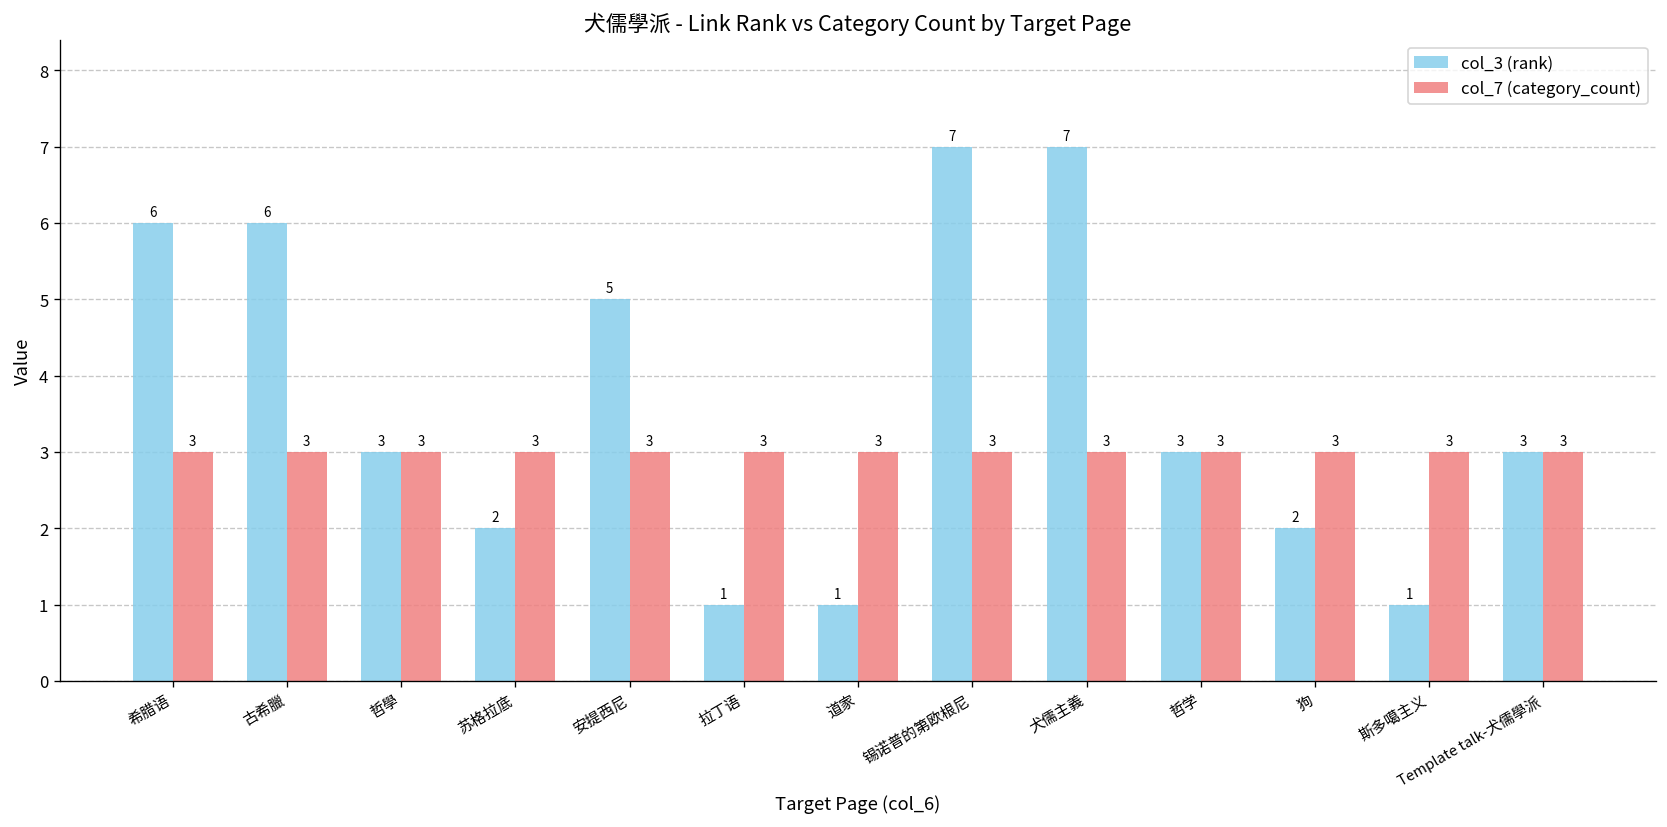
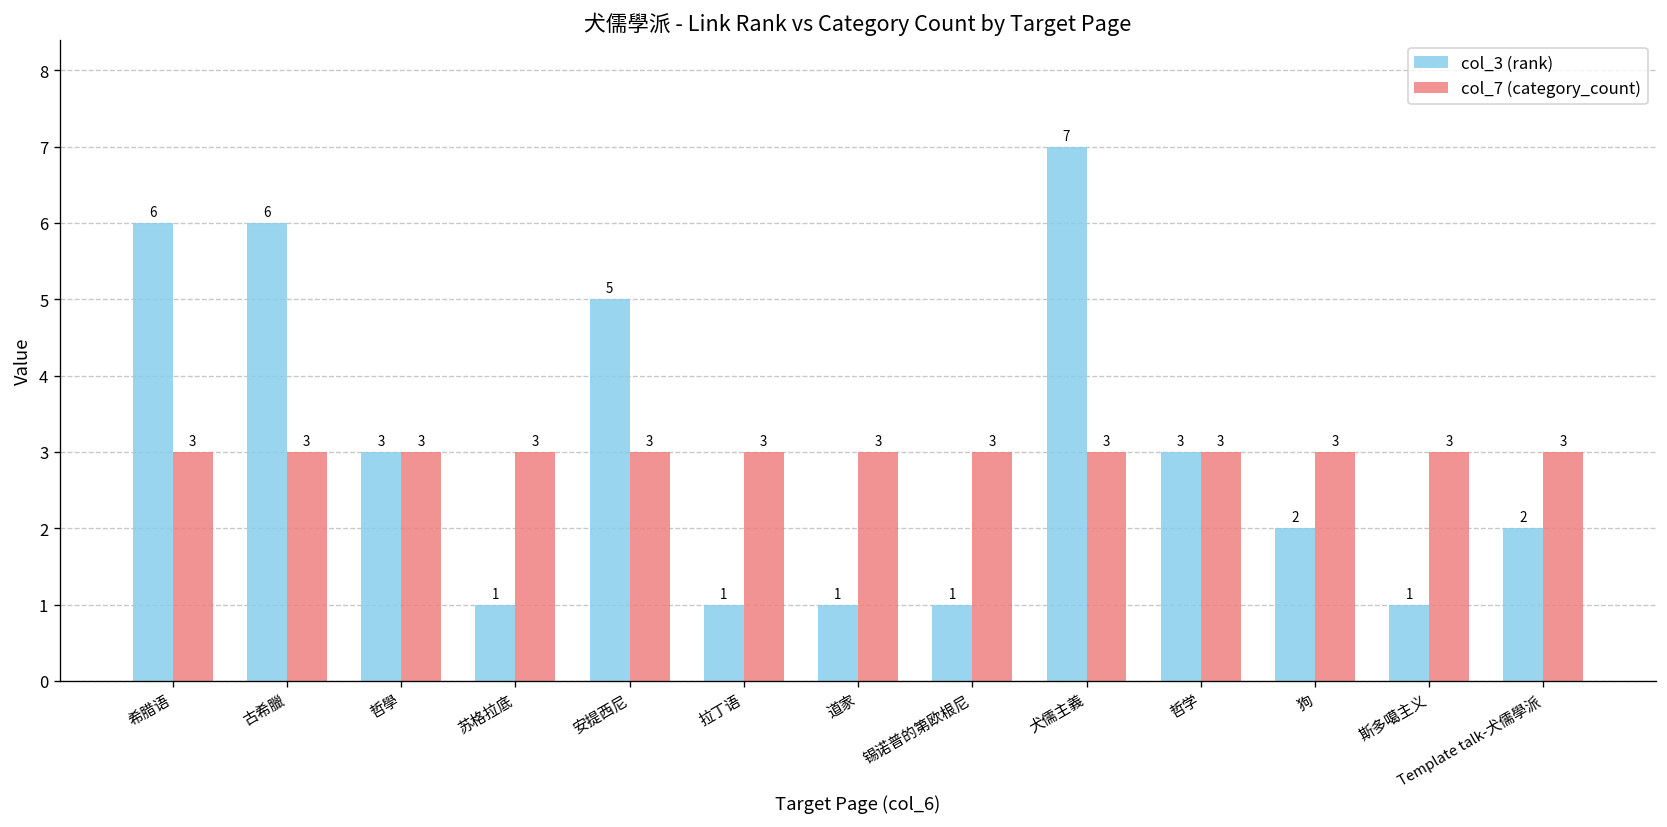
  {
    "col_3 (rank)": {
      "希腊语": 6,
      "古希臘": 6,
      "哲學": 3,
-     "苏格拉底": 2,
+     "苏格拉底": 1,
      "安提西尼": 5,
      "拉丁语": 1,
      "道家": 1,
-     "锡诺普的第欧根尼": 7,
+     "锡诺普的第欧根尼": 1,
      "犬儒主義": 7,
      "哲学": 3,
      "狗": 2,
      "斯多噶主义": 1,
-     "Template talk-犬儒學派": 3
+     "Template talk-犬儒學派": 2
    },
    "col_7 (category_count)": {
      "希腊语": 3,
      "古希臘": 3,
      "哲學": 3,
      "苏格拉底": 3,
      "安提西尼": 3,
      "拉丁语": 3,
      "道家": 3,
      "锡诺普的第欧根尼": 3,
      "犬儒主義": 3,
      "哲学": 3,
      "狗": 3,
      "斯多噶主义": 3,
      "Template talk-犬儒學派": 3
    }
  }
